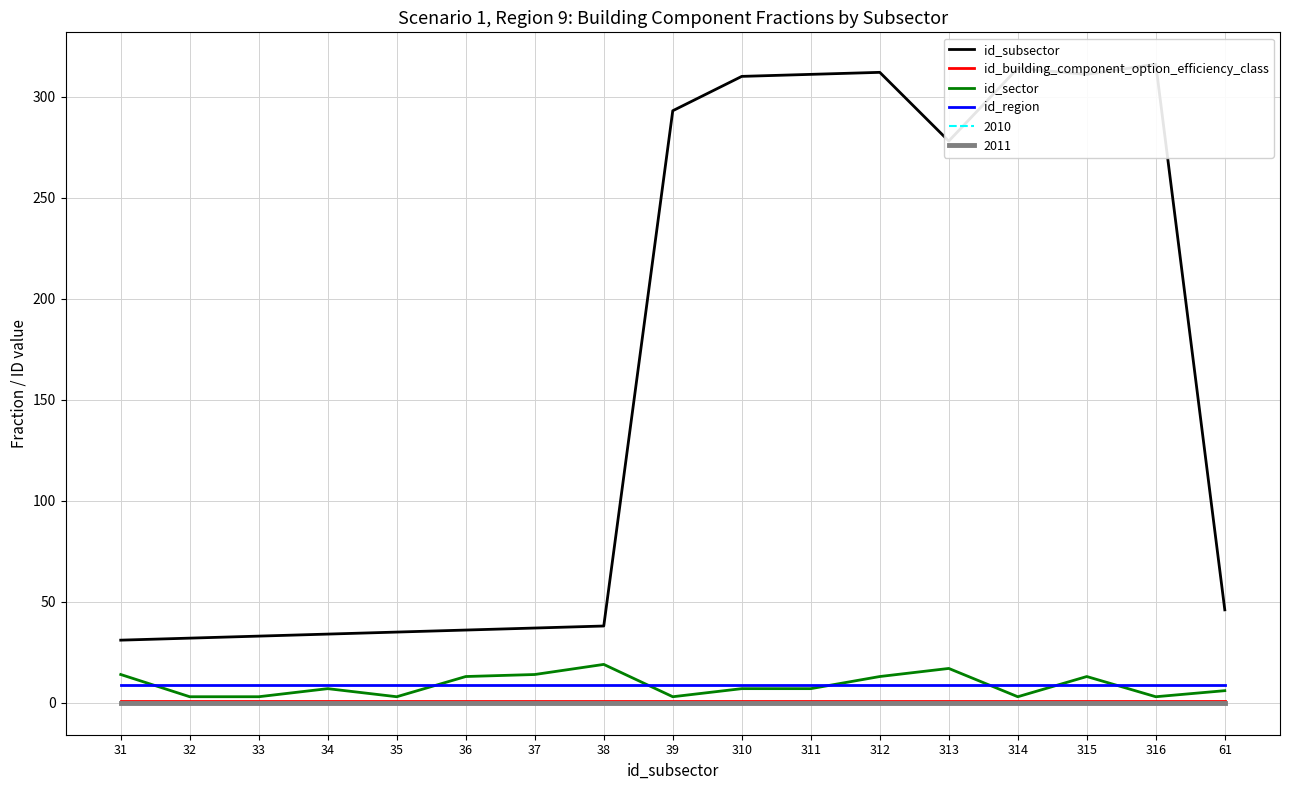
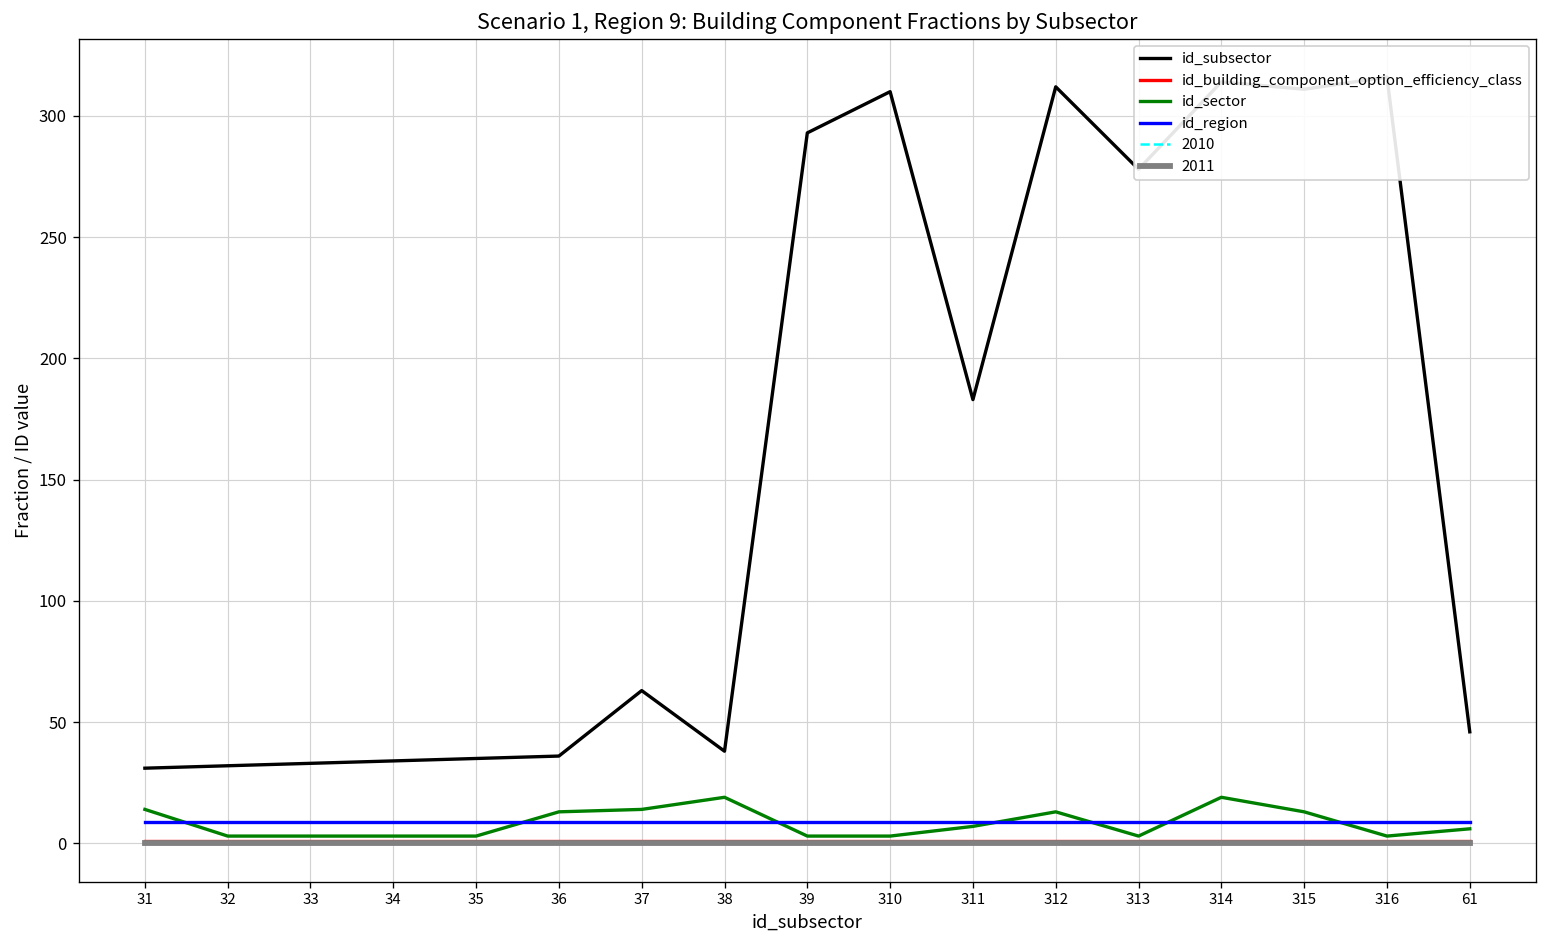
  {
    "id_subsector": {
      "31": 31,
      "32": 32,
      "33": 33,
      "34": 34,
      "35": 35,
      "36": 36,
-     "37": 37,
+     "37": 63,
      "38": 38,
      "39": 293,
      "310": 310,
-     "311": 311,
+     "311": 183,
      "312": 312,
      "61": 46
    },
    "id_sector": {
      "31": 14,
      "32": 3,
      "33": 3,
-     "34": 7,
+     "34": 3,
      "35": 3,
      "36": 13,
      "37": 14,
      "38": 19,
      "39": 3,
-     "310": 7,
+     "310": 3,
      "311": 7,
      "312": 13,
-     "313": 17,
-     "314": 3,
+     "313": 3,
+     "314": 19,
      "315": 13,
      "316": 3,
      "61": 6
    },
    "id_region": {
      "31": 9,
      "32": 9,
      "33": 9,
      "34": 9,
      "35": 9,
      "36": 9,
      "37": 9,
      "38": 9,
      "39": 9,
      "310": 9,
      "311": 9,
      "312": 9,
      "313": 9,
      "314": 9,
      "315": 9,
      "316": 9,
      "61": 9
    }
  }
